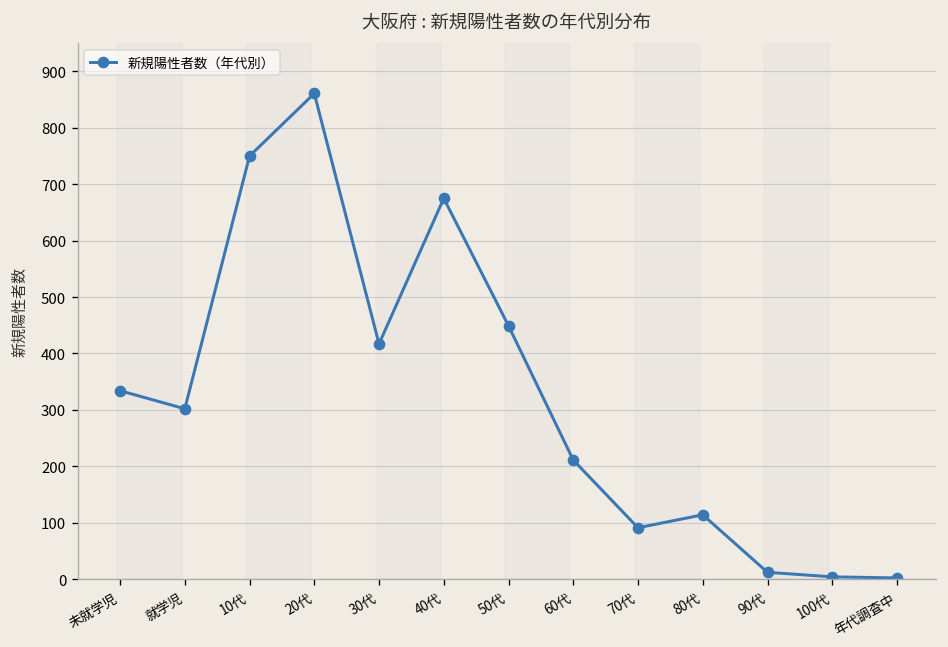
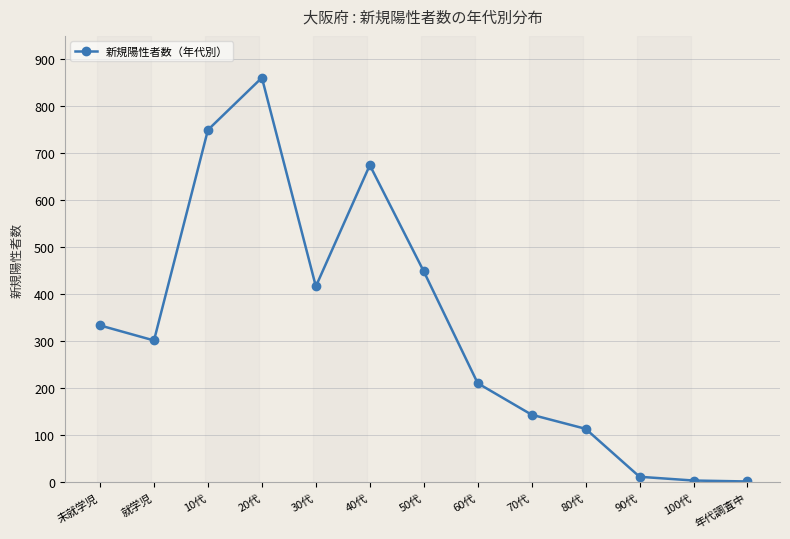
  {
    "未就学児": 330,
    "就学児": 300,
    "10代": 750,
    "20代": 860,
    "30代": 420,
    "40代": 680,
    "50代": 450,
    "60代": 210,
-   "70代": 90,
+   "70代": 140,
    "80代": 110,
    "90代": 10,
    "100代": 0,
    "年代調査中": 0
  }
